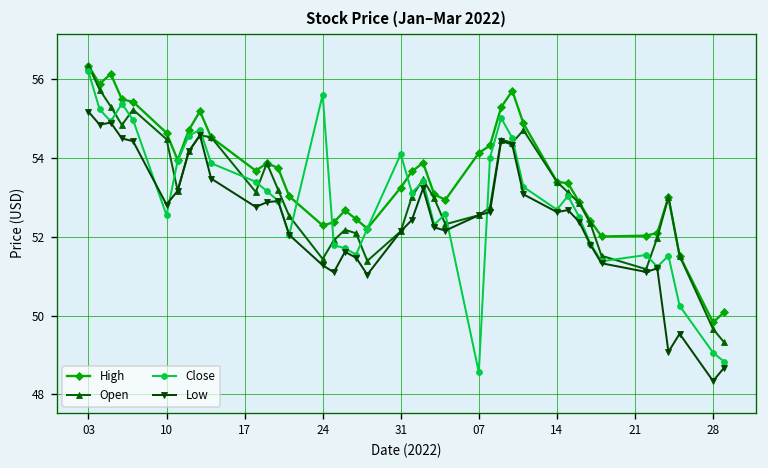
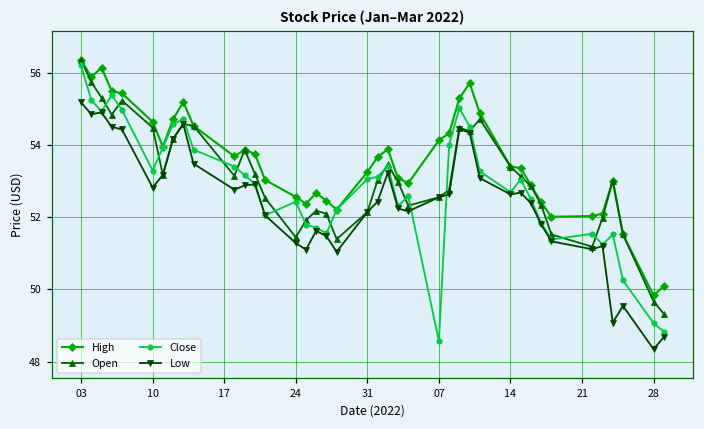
  {
    "High": {
      "10": 54.6,
-     "24": 52.3,
+     "24": 52.6,
      "31": 53.3,
      "07": 54.1,
      "28": 49.8
    },
    "Close": {
      "03": 56.2,
-     "10": 52.6,
-     "24": 55.6,
-     "31": 54.1,
+     "10": 53.3,
+     "24": 52.4,
+     "31": 53.1,
      "07": 48.6,
      "28": 49.1
    }
  }
